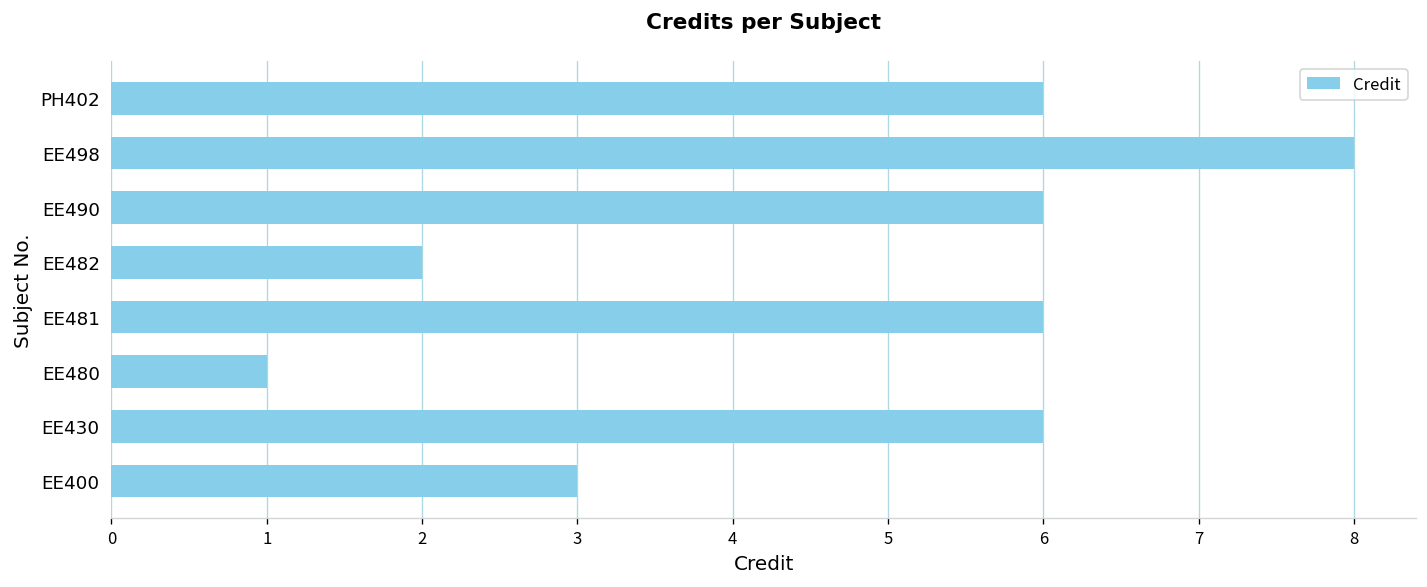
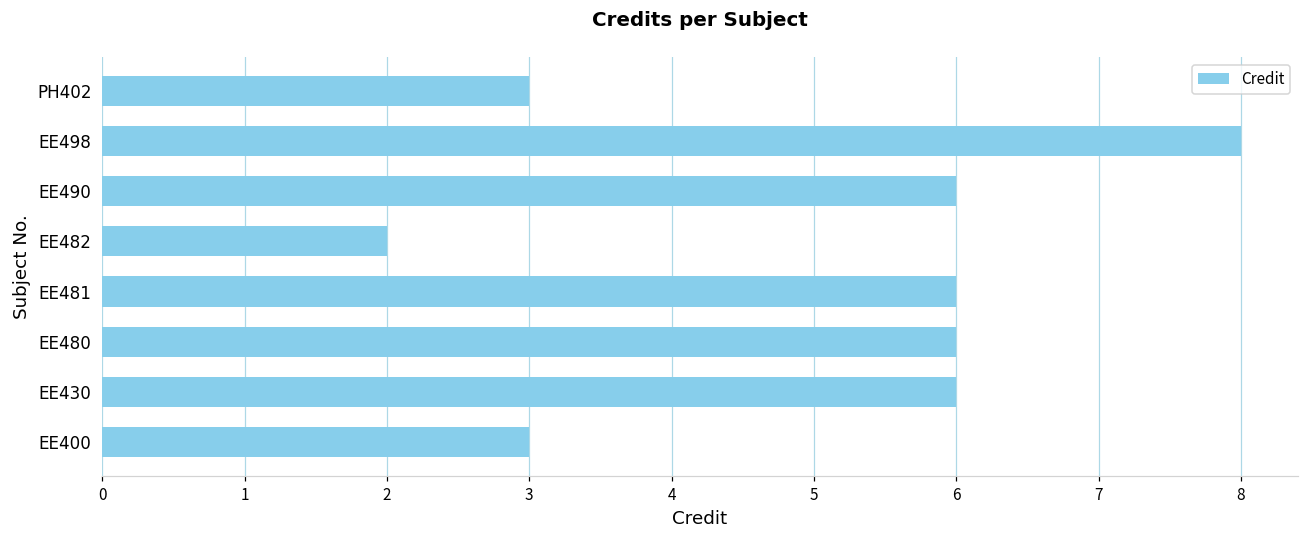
  {
-   "PH402": 6,
+   "PH402": 3,
    "EE498": 8,
    "EE490": 6,
    "EE482": 2,
    "EE481": 6,
-   "EE480": 1,
+   "EE480": 6,
    "EE430": 6,
    "EE400": 3
  }
